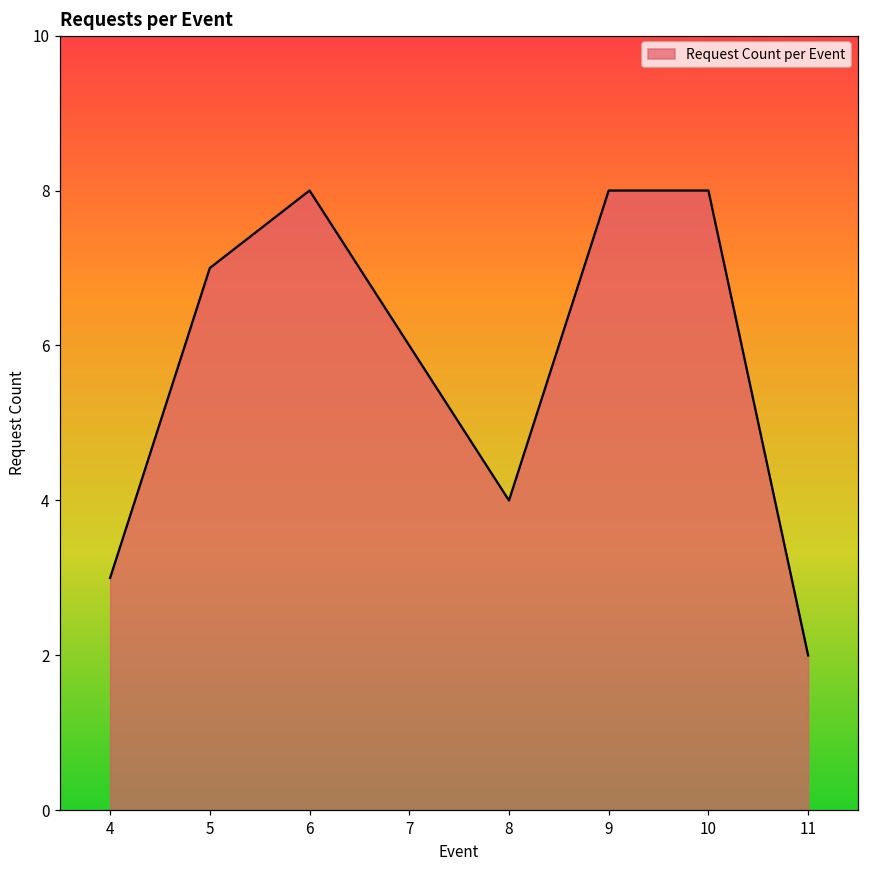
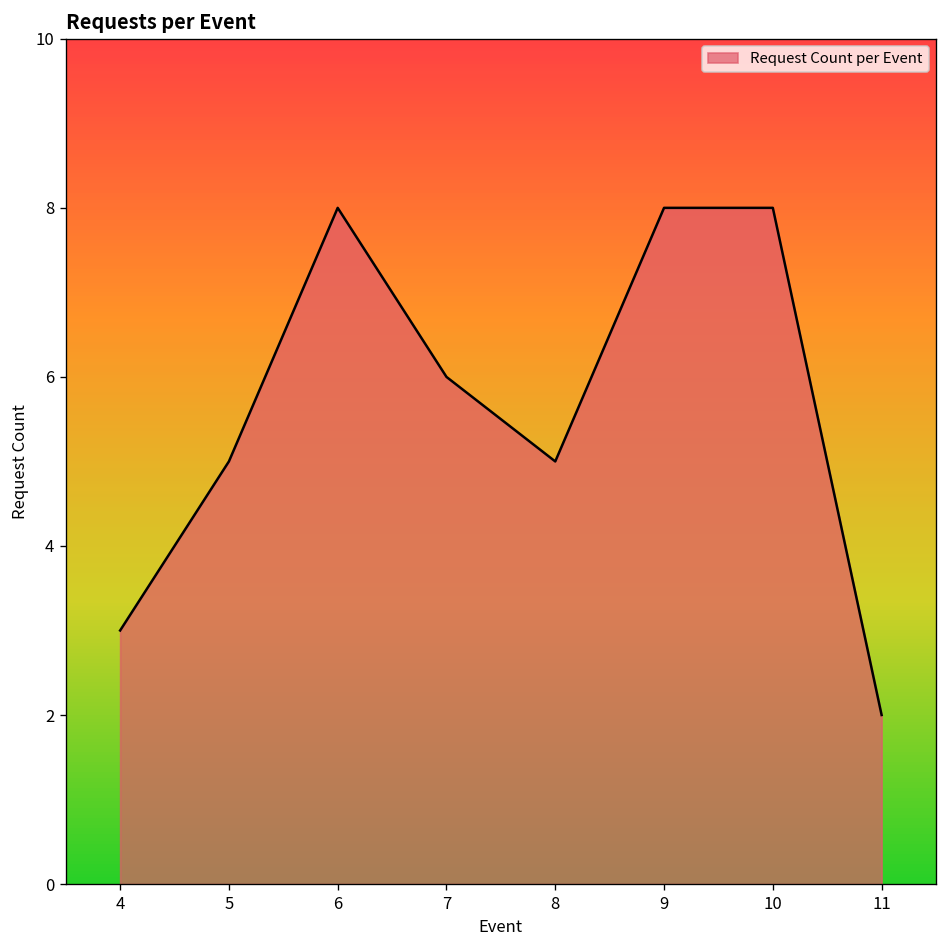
  {
    "4": 3,
-   "5": 7,
+   "5": 5,
    "6": 8,
    "7": 6,
-   "8": 4,
+   "8": 5,
    "9": 8,
    "10": 8,
    "11": 2
  }
